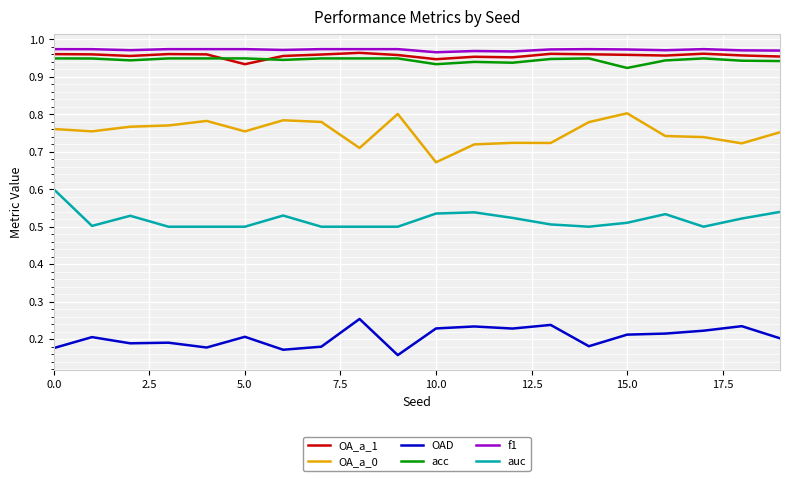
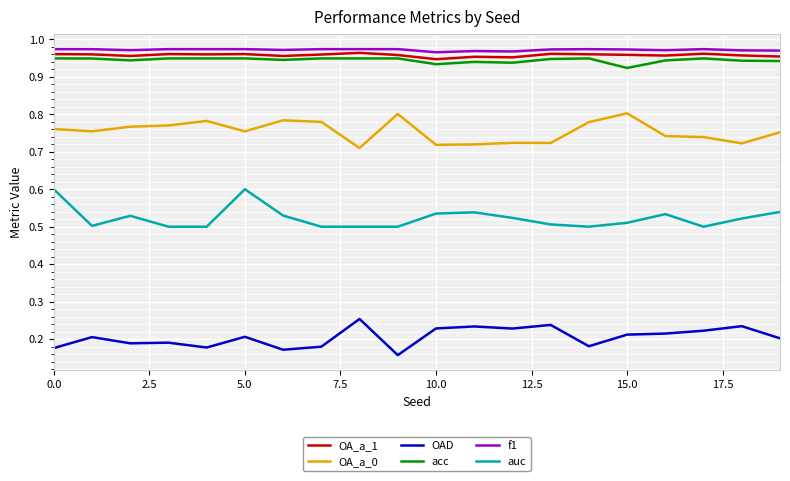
  {
    "OA_a_1": {
      "0.0": 0.96,
-     "5.0": 0.93,
+     "5.0": 0.96,
      "10.0": 0.95,
      "15.0": 0.96
    },
    "OA_a_0": {
      "0.0": 0.76,
      "5.0": 0.75,
-     "10.0": 0.67,
+     "10.0": 0.72,
      "15.0": 0.80
    },
    "OAD": {
      "0.0": 0.18,
      "5.0": 0.21,
      "10.0": 0.23,
      "15.0": 0.21
    },
    "acc": {
      "0.0": 0.95,
      "5.0": 0.95,
      "10.0": 0.93,
      "15.0": 0.92
    },
    "f1": {
      "0.0": 0.97,
      "5.0": 0.97,
      "10.0": 0.97,
      "15.0": 0.97
    },
    "auc": {
      "0.0": 0.6,
-     "5.0": 0.5,
+     "5.0": 0.6,
      "10.0": 0.54,
      "15.0": 0.51
    }
  }
